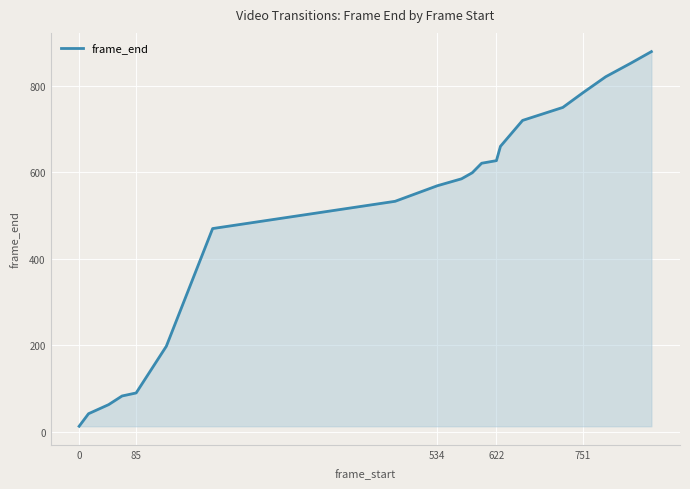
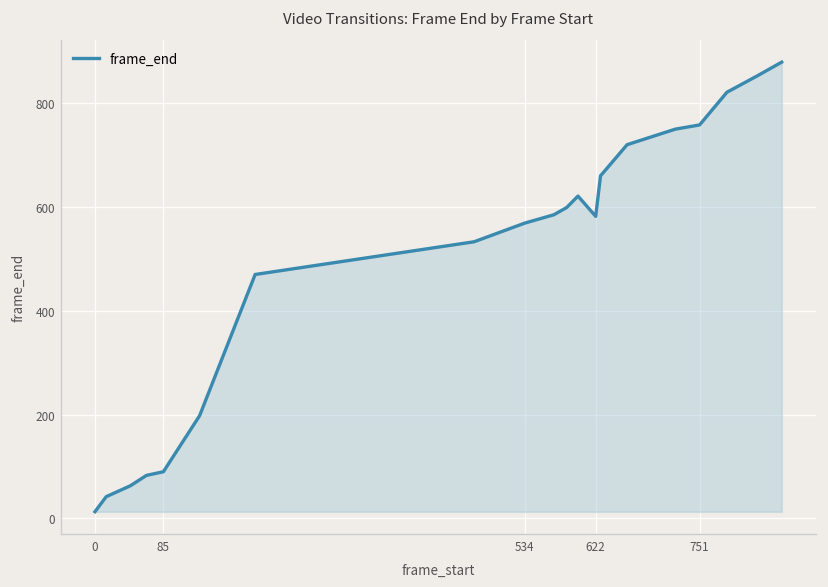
  {
    "0": 10,
    "85": 90,
    "534": 570,
-   "622": 630,
-   "751": 780
+   "622": 580,
+   "751": 760
  }
